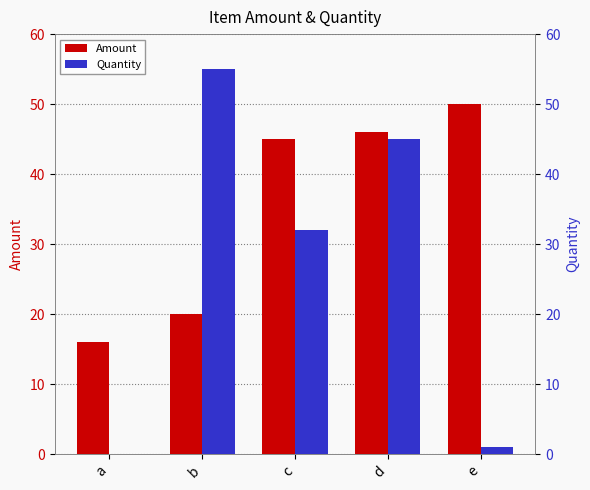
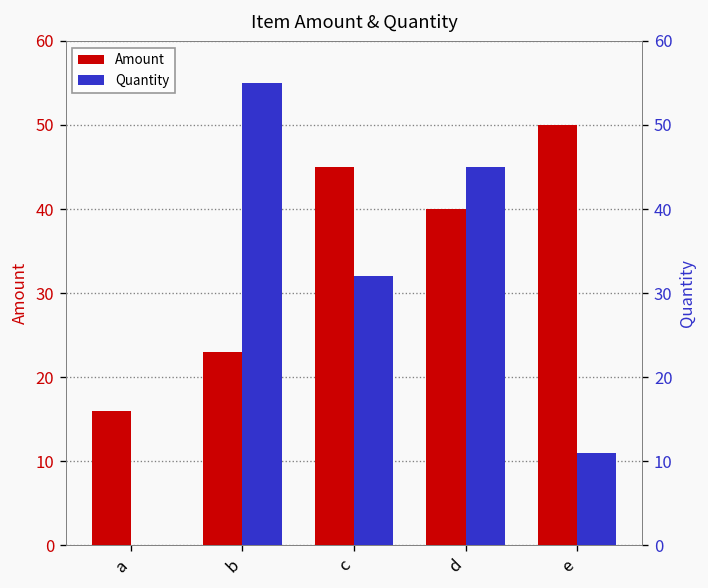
  {
    "Amount": {
      "a": 16,
-     "b": 20,
+     "b": 23,
      "c": 45,
-     "d": 46,
+     "d": 40,
      "e": 50
    },
    "Quantity": {
      "a": 0,
      "b": 55,
      "c": 32,
      "d": 45,
-     "e": 1
+     "e": 11
    }
  }
